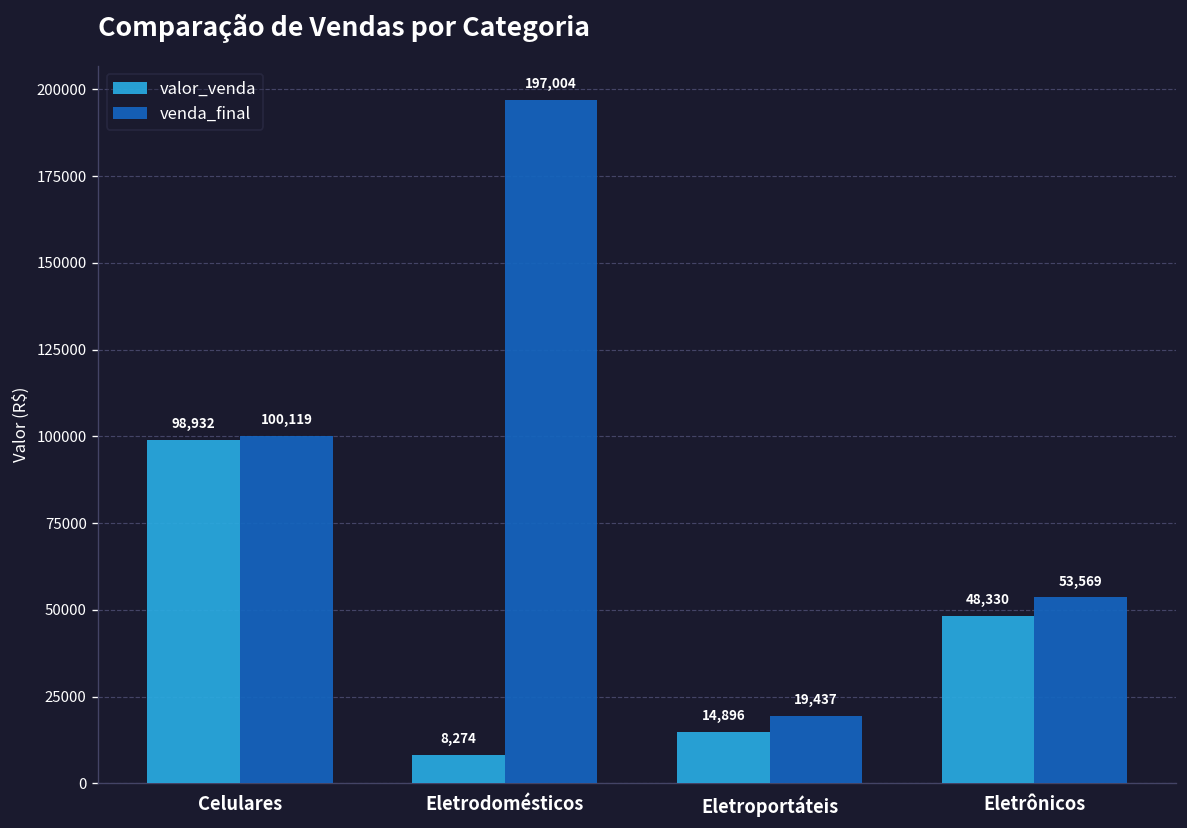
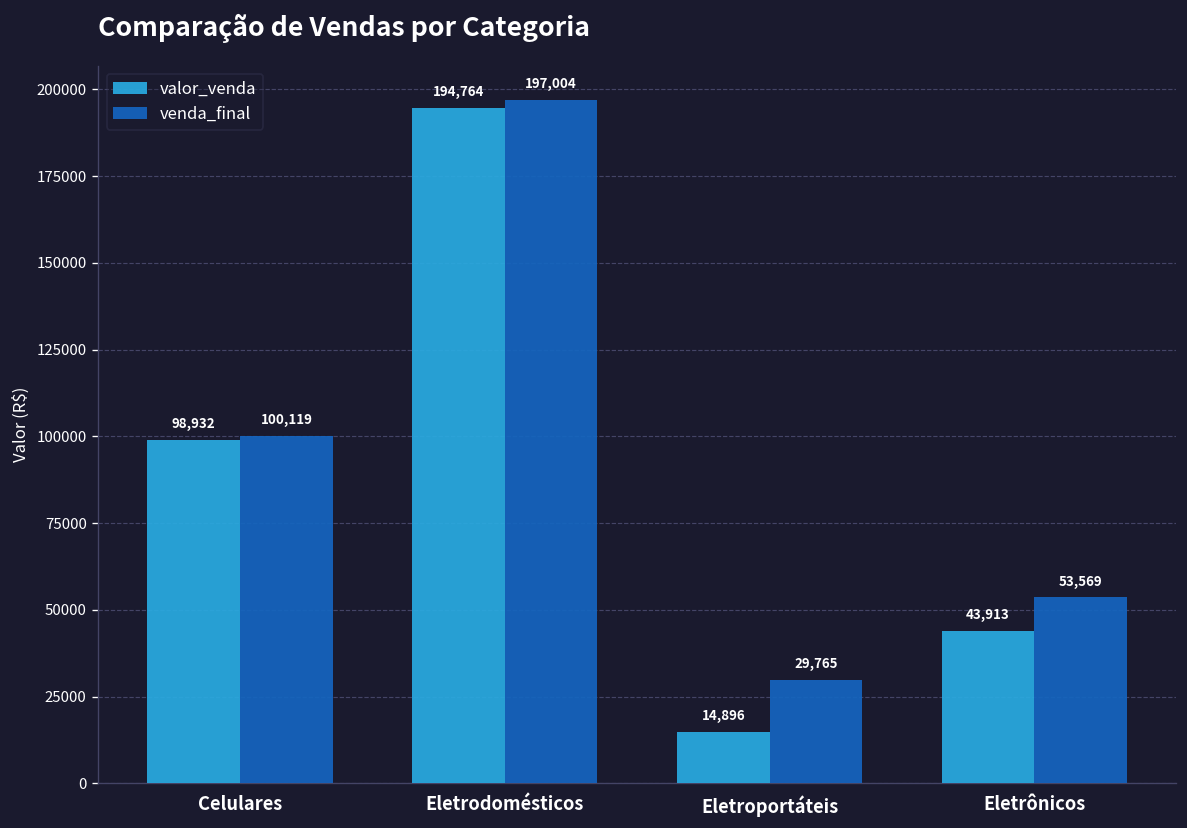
  {
    "valor_venda": {
      "Celulares": "98,932",
-     "Eletrodomésticos": "8,274",
+     "Eletrodomésticos": "194,764",
      "Eletroportáteis": "14,896",
-     "Eletrônicos": "48,330"
+     "Eletrônicos": "43,913"
    },
    "venda_final": {
      "Celulares": "100,119",
      "Eletrodomésticos": "197,004",
-     "Eletroportáteis": "19,437",
+     "Eletroportáteis": "29,765",
      "Eletrônicos": "53,569"
    }
  }
